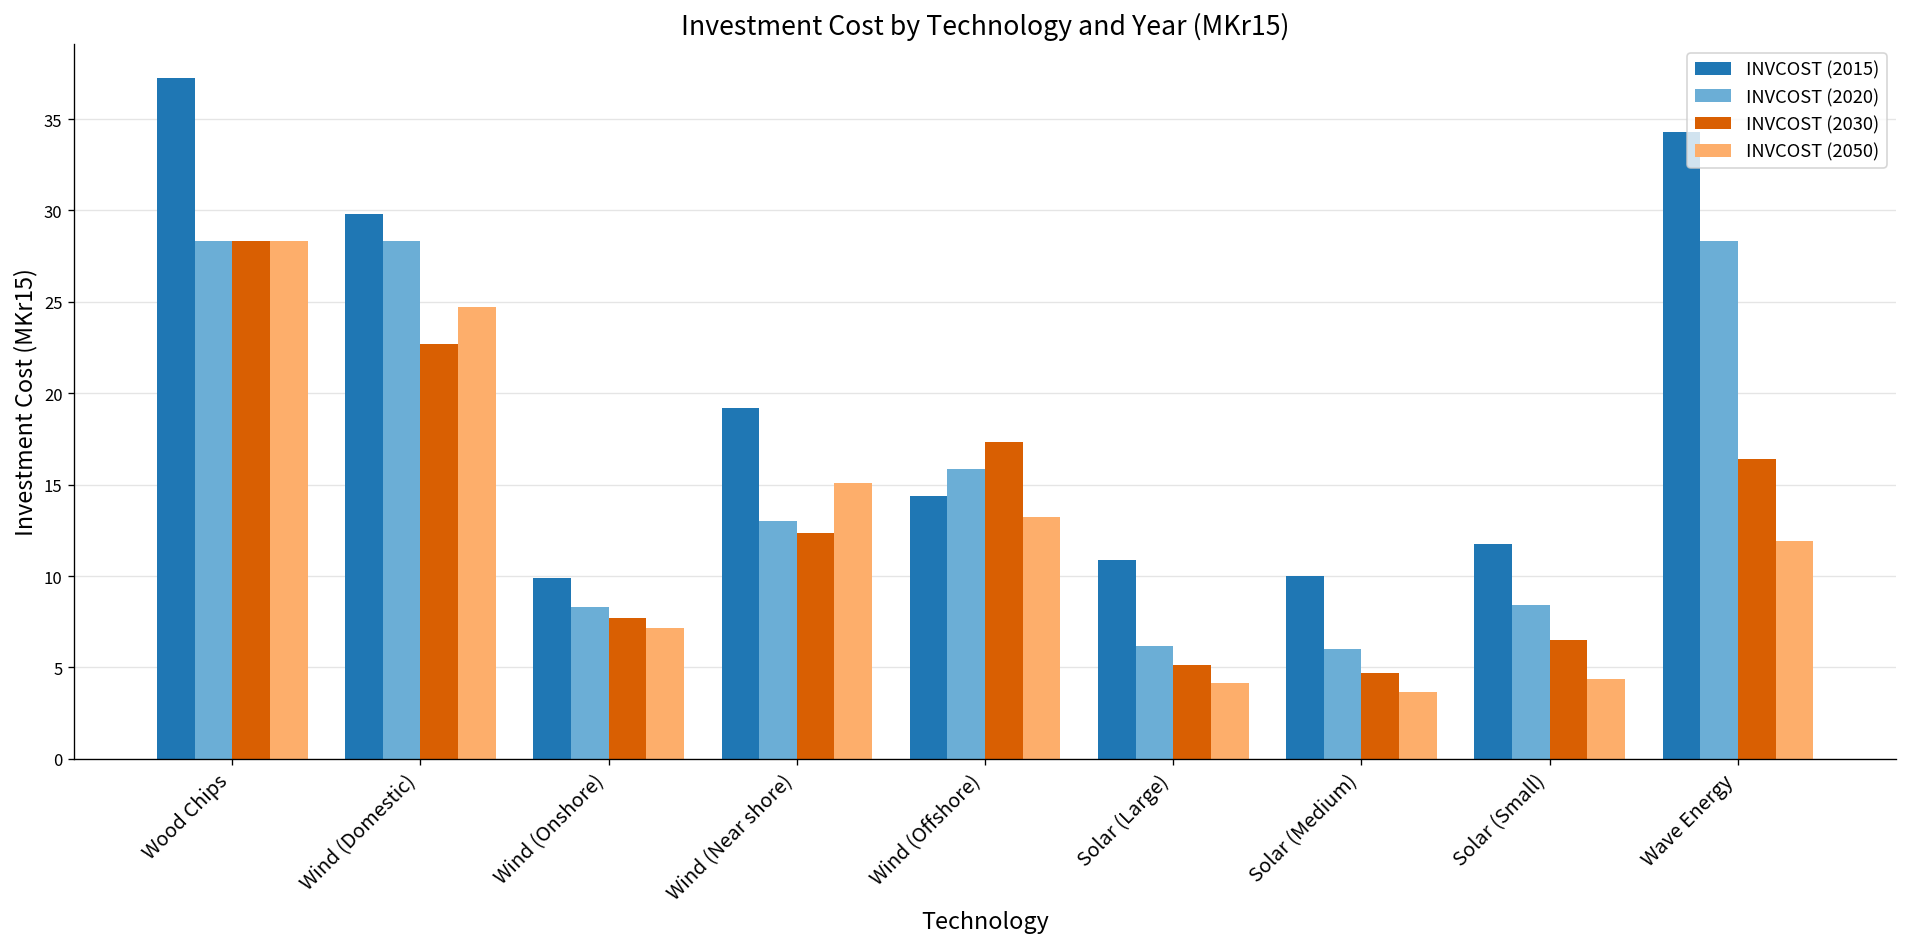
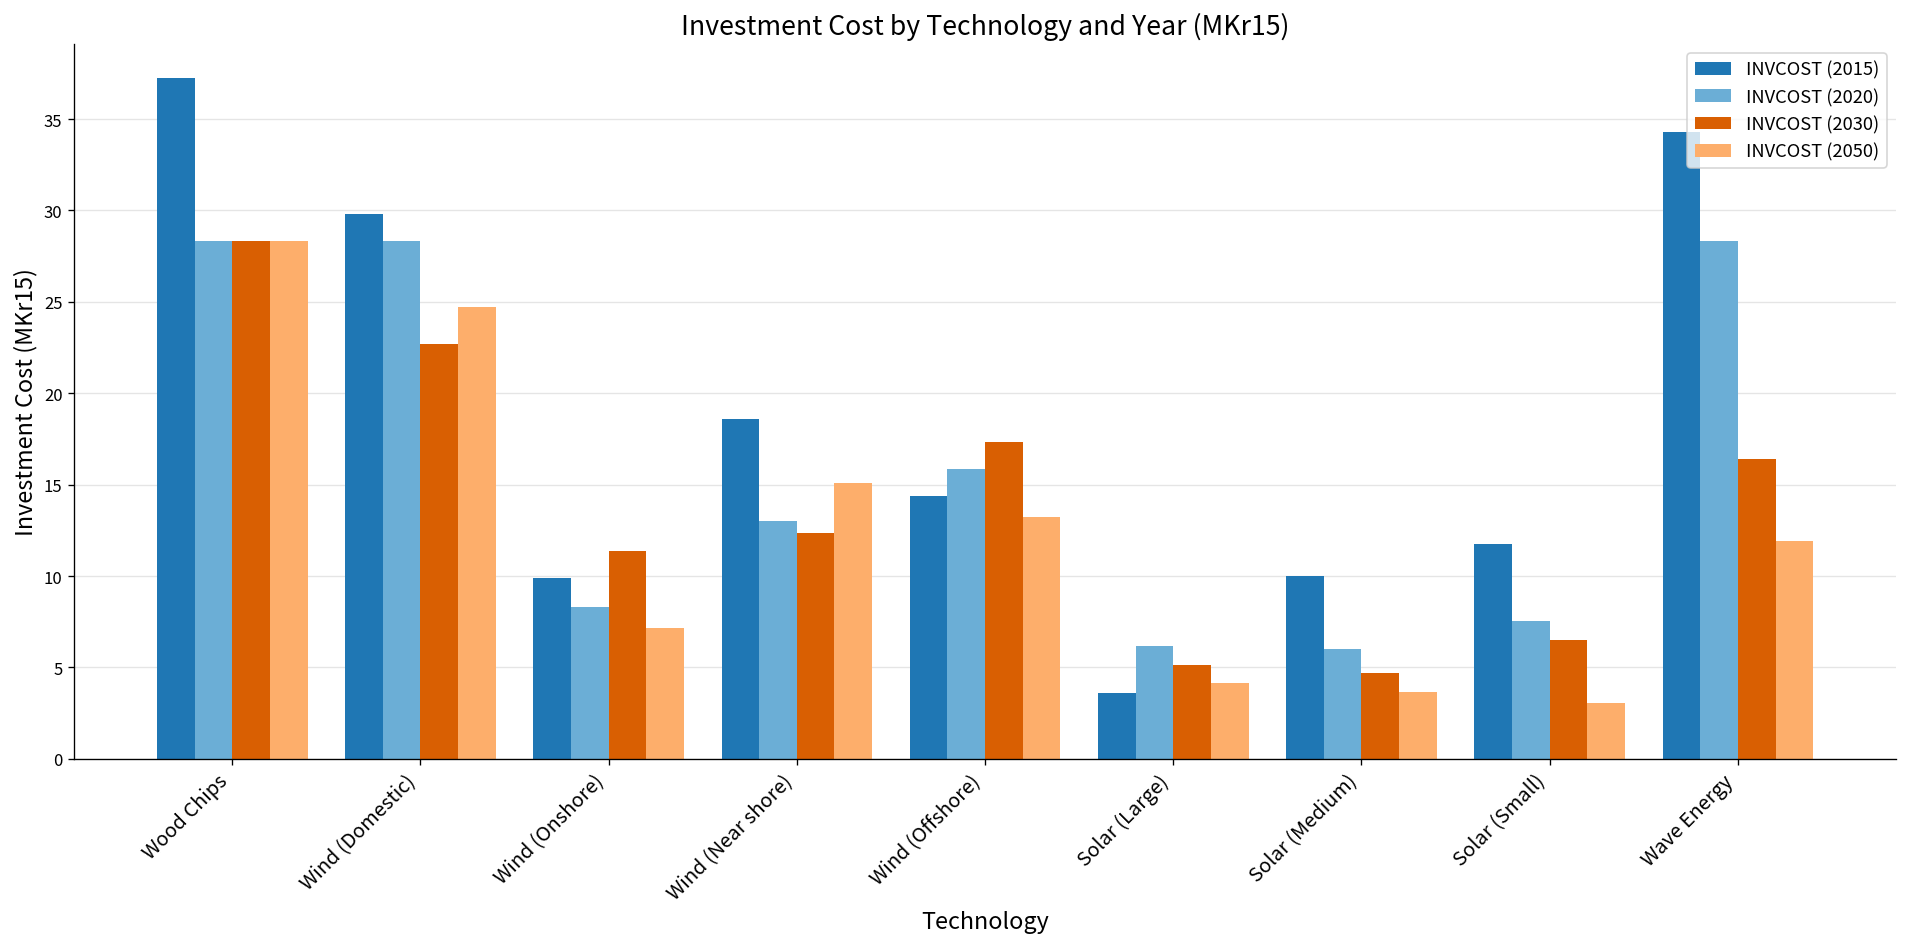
  {
    "INVCOST (2015)": {
      "Wood Chips": 37.3,
      "Wind (Domestic)": 29.8,
      "Wind (Onshore)": 9.9,
-     "Wind (Near shore)": 19.2,
+     "Wind (Near shore)": 18.6,
      "Wind (Offshore)": 14.4,
-     "Solar (Large)": 10.9,
+     "Solar (Large)": 3.6,
      "Solar (Medium)": 10.0,
      "Solar (Small)": 11.8,
      "Wave Energy": 34.3
    },
    "INVCOST (2020)": {
      "Wood Chips": 28.3,
      "Wind (Domestic)": 28.3,
      "Wind (Onshore)": 8.3,
      "Wind (Near shore)": 13.0,
      "Wind (Offshore)": 15.9,
      "Solar (Large)": 6.2,
      "Solar (Medium)": 6.0,
-     "Solar (Small)": 8.4,
+     "Solar (Small)": 7.6,
      "Wave Energy": 28.3
    },
    "INVCOST (2030)": {
      "Wood Chips": 28.3,
      "Wind (Domestic)": 22.7,
-     "Wind (Onshore)": 7.7,
+     "Wind (Onshore)": 11.4,
      "Wind (Near shore)": 12.4,
      "Wind (Offshore)": 17.3,
      "Solar (Large)": 5.1,
      "Solar (Medium)": 4.7,
      "Solar (Small)": 6.5,
      "Wave Energy": 16.4
    },
    "INVCOST (2050)": {
      "Wood Chips": 28.3,
      "Wind (Domestic)": 24.7,
      "Wind (Onshore)": 7.2,
      "Wind (Near shore)": 15.1,
      "Wind (Offshore)": 13.2,
      "Solar (Large)": 4.2,
      "Solar (Medium)": 3.7,
-     "Solar (Small)": 4.4,
+     "Solar (Small)": 3.0,
      "Wave Energy": 11.9
    }
  }
